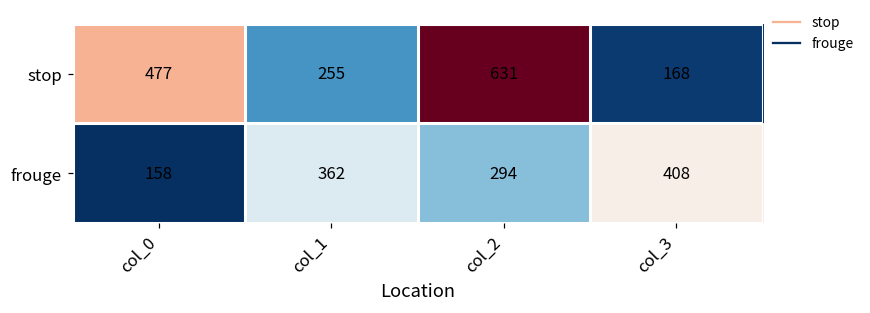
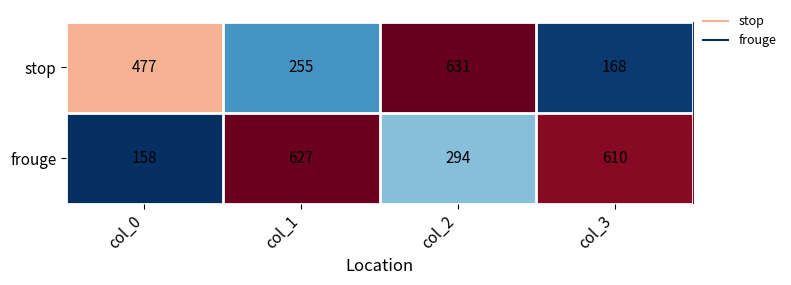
  {
    "stop": {
      "col_0": 477,
      "col_1": 255,
      "col_2": 631,
      "col_3": 168
    },
    "frouge": {
      "col_0": 158,
-     "col_1": 362,
+     "col_1": 627,
      "col_2": 294,
-     "col_3": 408
+     "col_3": 610
    }
  }
